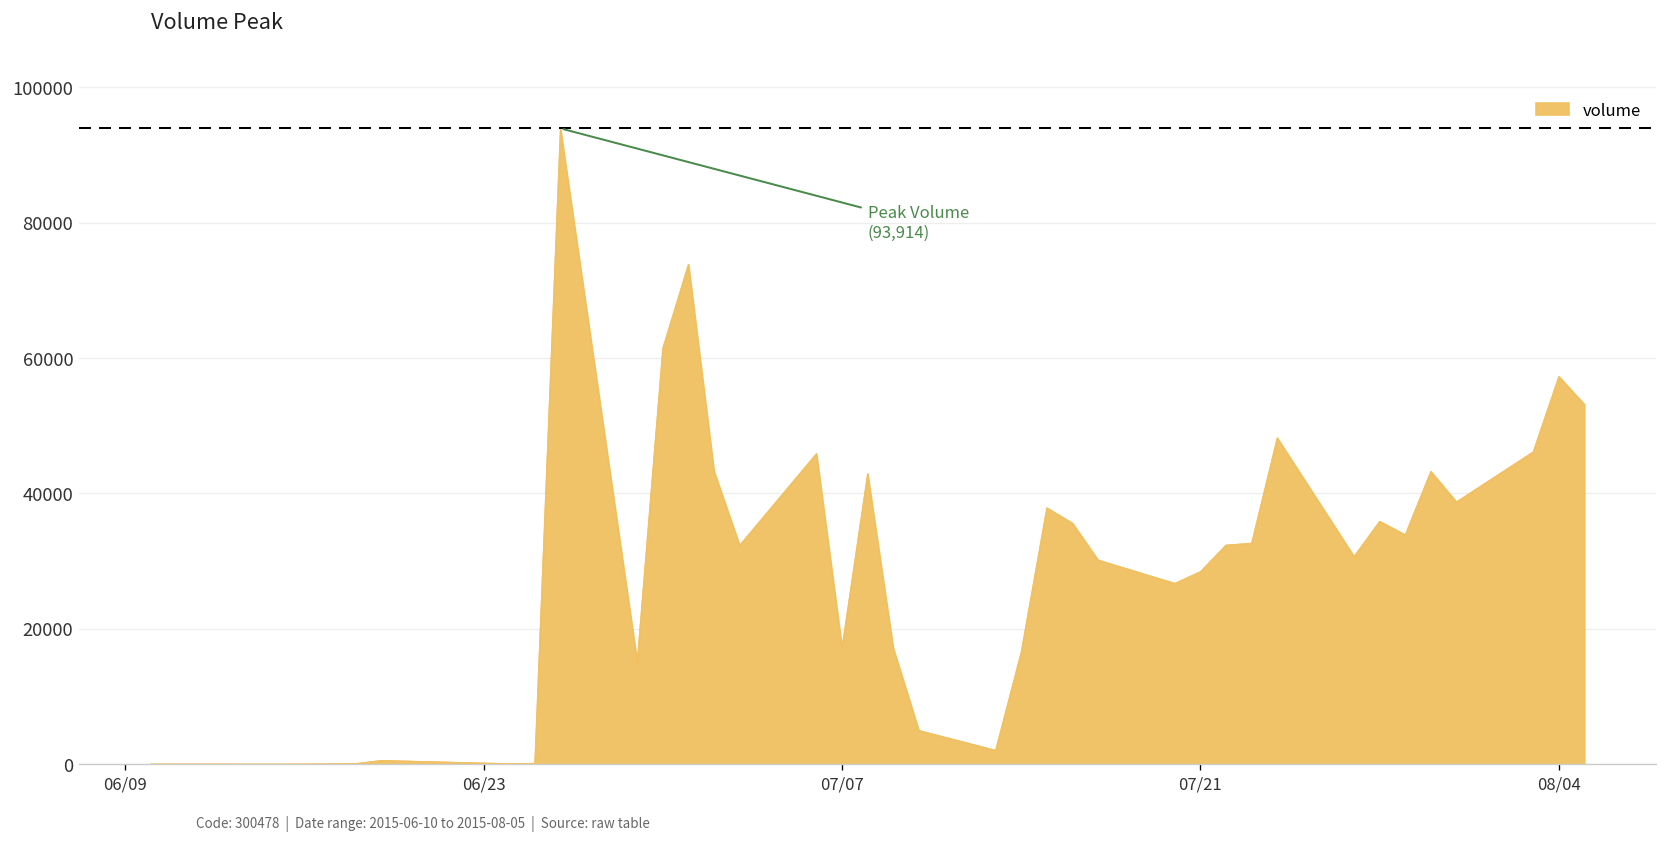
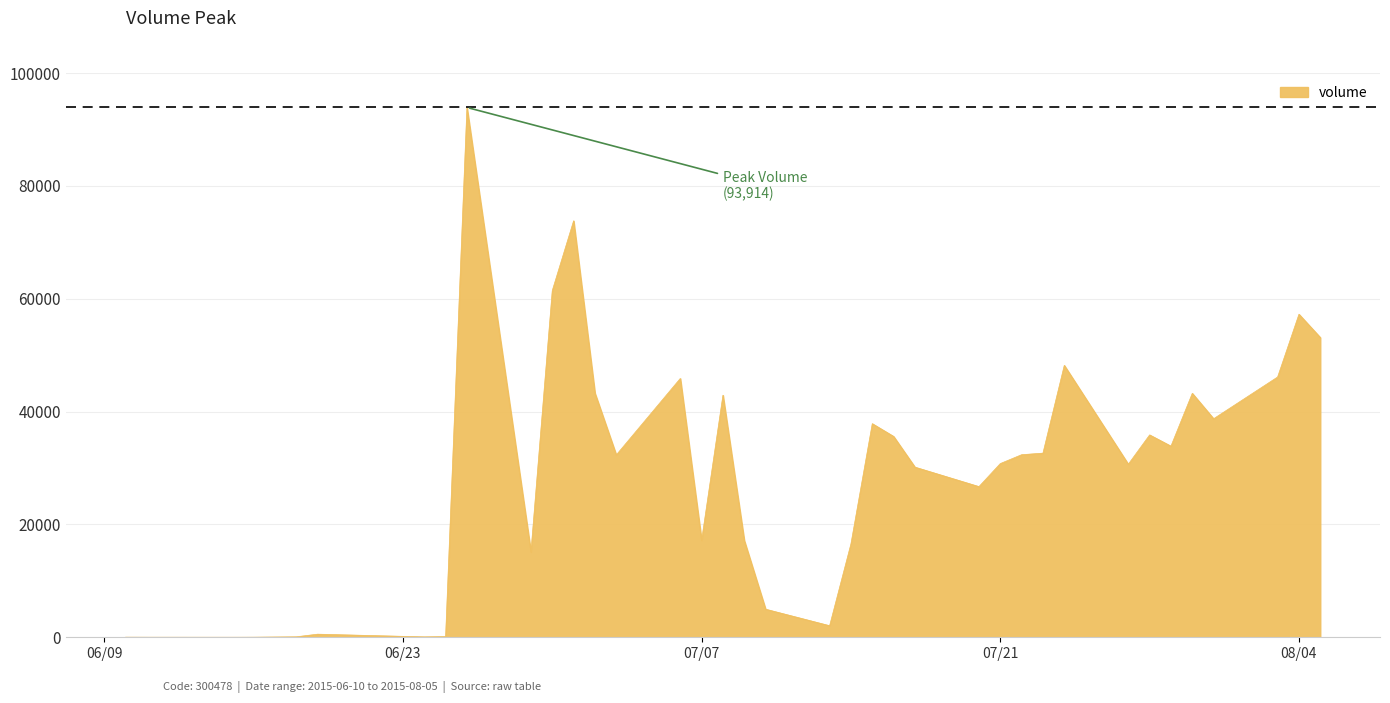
  {
    "06/23": 0,
    "07/07": 17000,
-   "07/21": 28000,
+   "07/21": 31000,
    "08/04": 57000
  }
